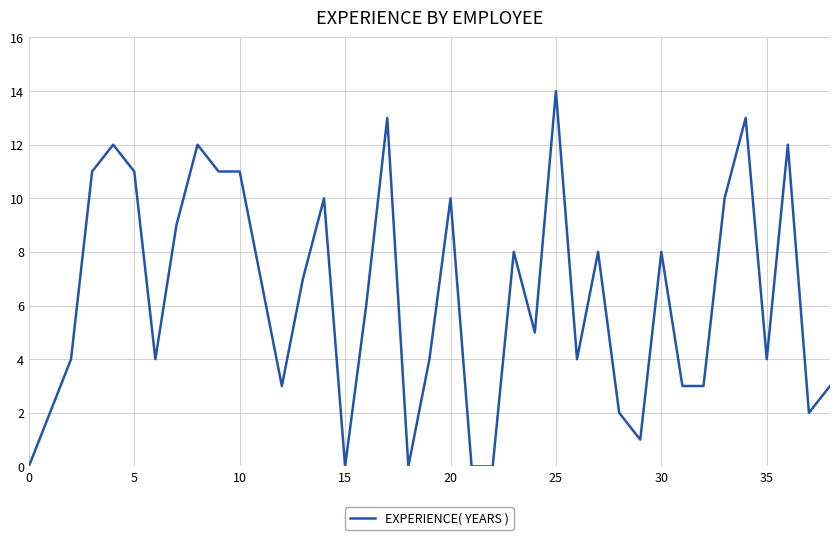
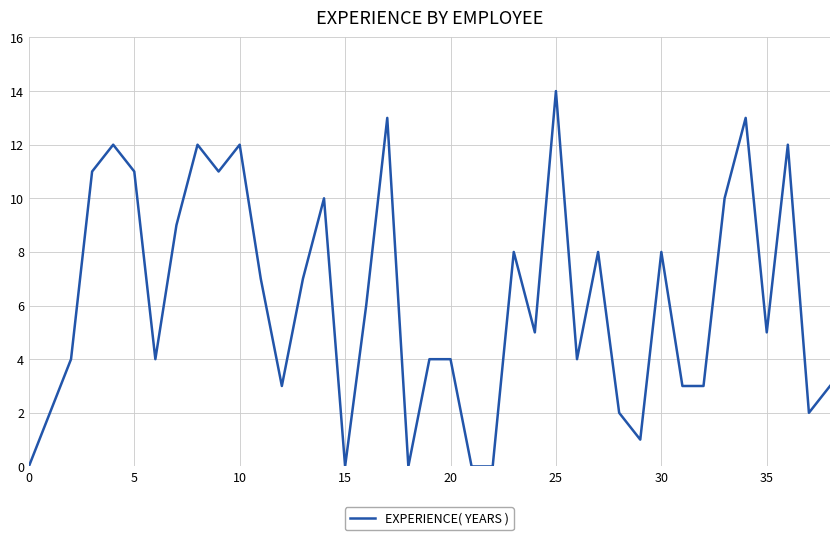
  {
    "0": 0,
    "5": 11,
-   "10": 11,
+   "10": 12,
    "15": 0,
-   "20": 10,
+   "20": 4,
    "25": 14,
    "30": 8,
-   "35": 4
+   "35": 5
  }
